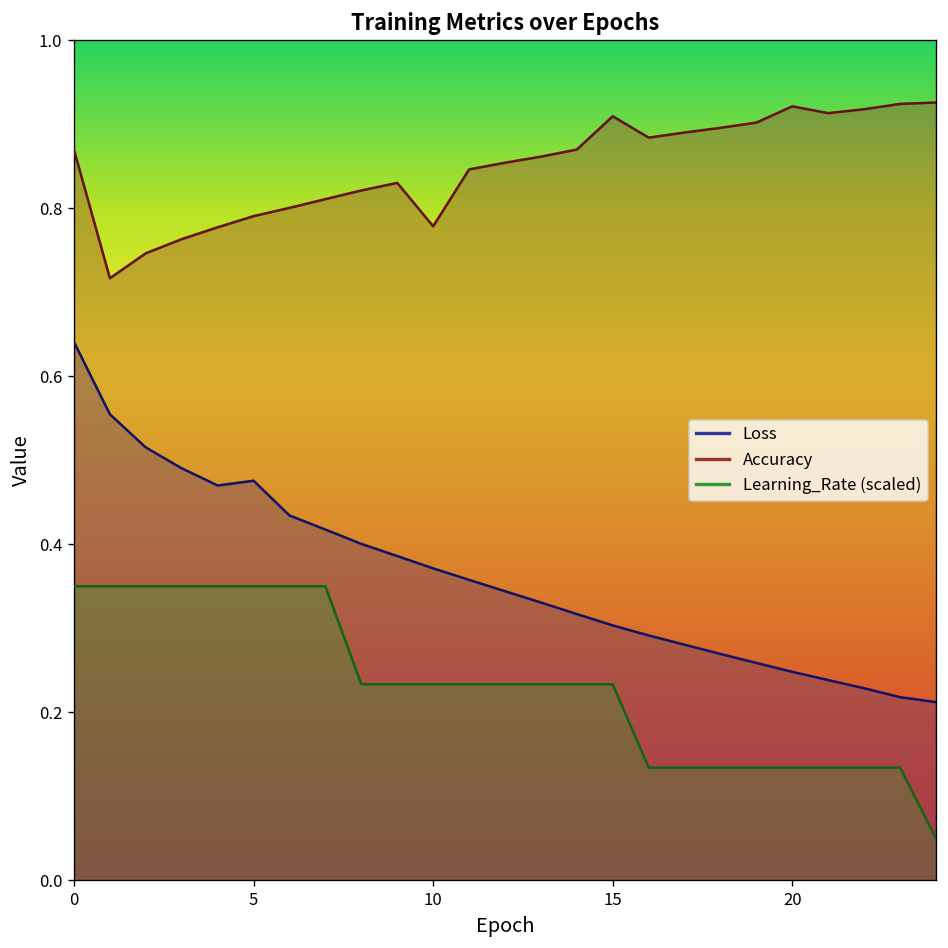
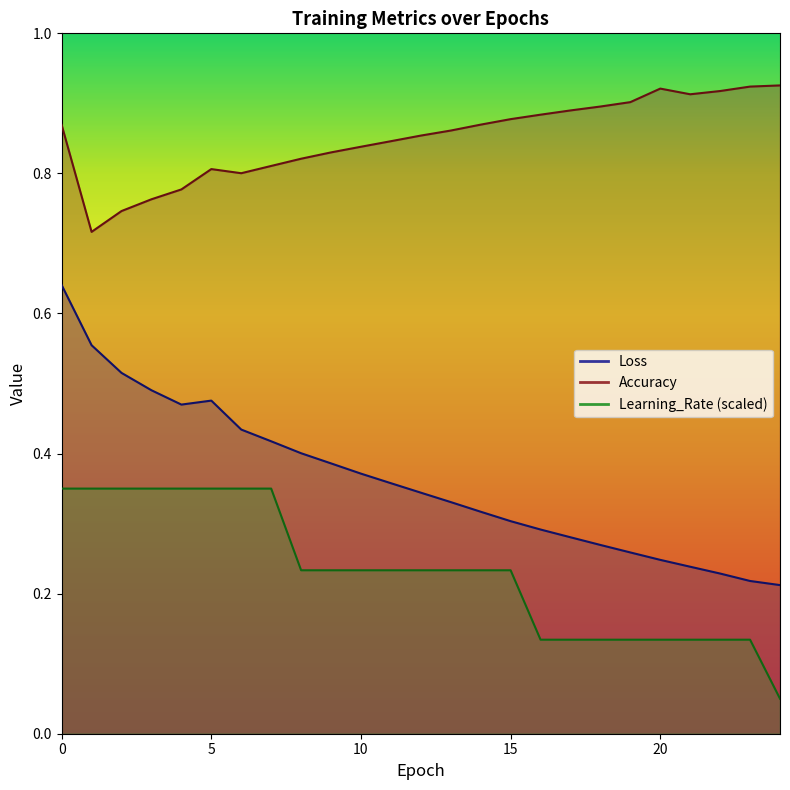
  {
    "Loss": {
      "0": 0.64,
      "5": 0.48,
      "10": 0.37,
      "15": 0.30,
      "20": 0.25
    },
    "Accuracy": {
      "0": 0.87,
-     "5": 0.79,
-     "10": 0.78,
-     "15": 0.91,
+     "5": 0.81,
+     "10": 0.84,
+     "15": 0.88,
      "20": 0.92
    },
    "Learning_Rate (scaled)": {
      "0": 0.35,
      "5": 0.35,
      "10": 0.23,
      "15": 0.23,
      "20": 0.13
    }
  }
